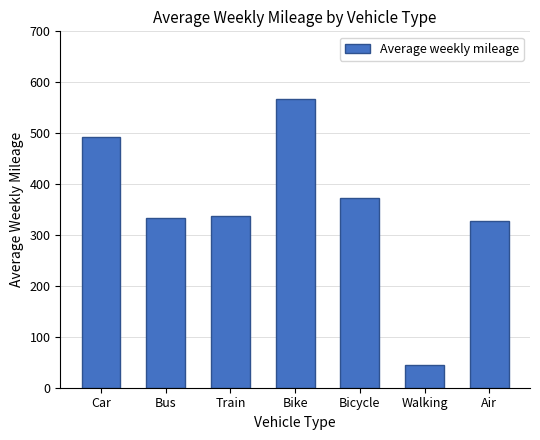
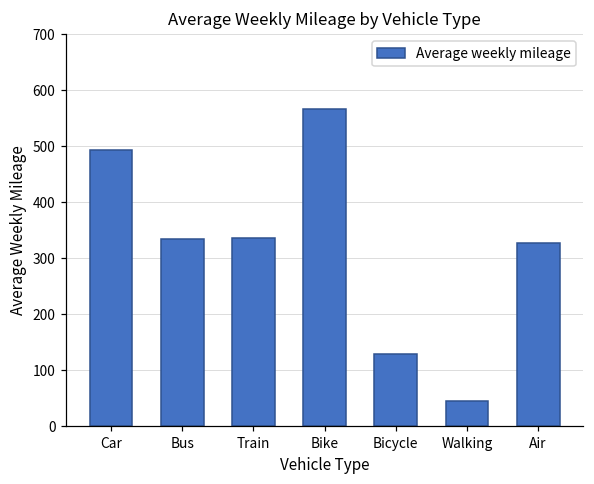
  {
    "Car": 490,
    "Bus": 330,
    "Train": 340,
    "Bike": 570,
-   "Bicycle": 370,
+   "Bicycle": 130,
    "Walking": 50,
    "Air": 330
  }
